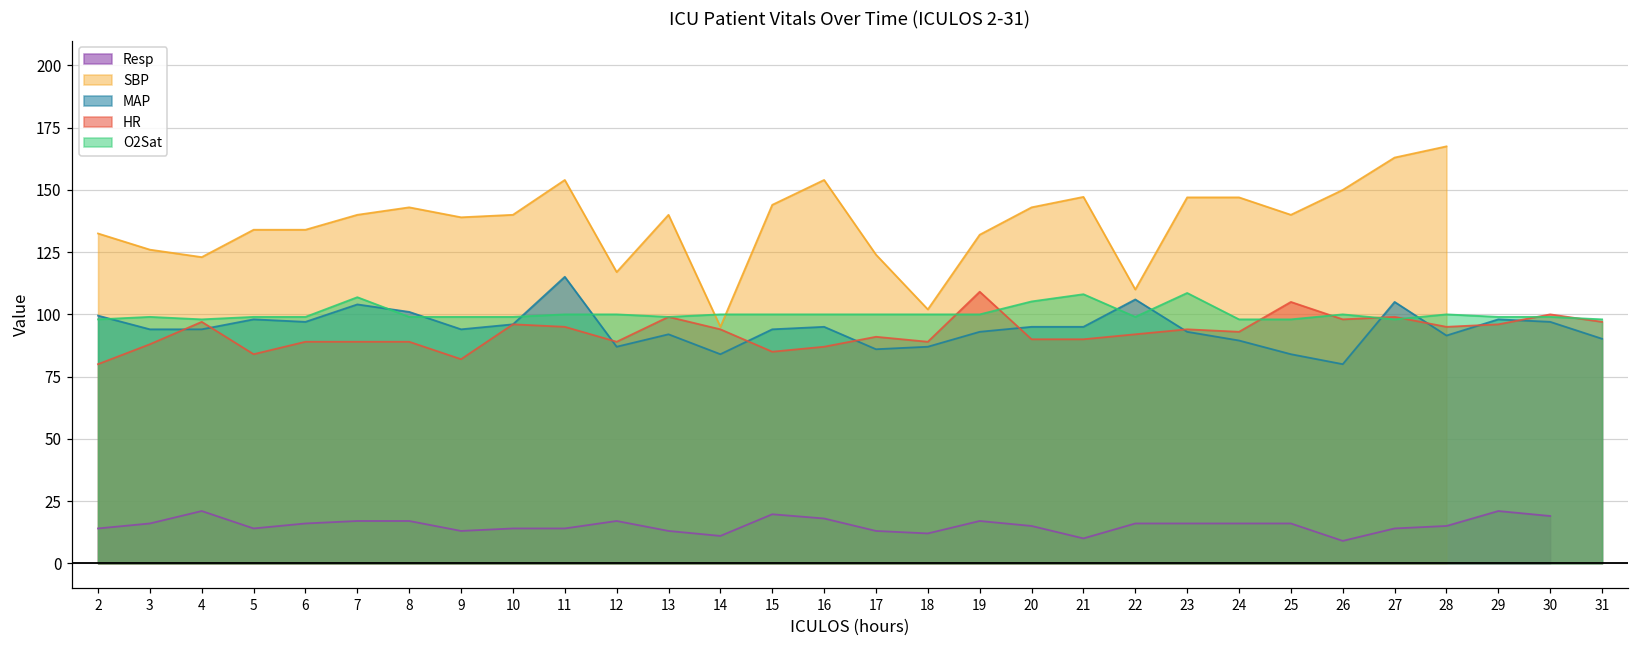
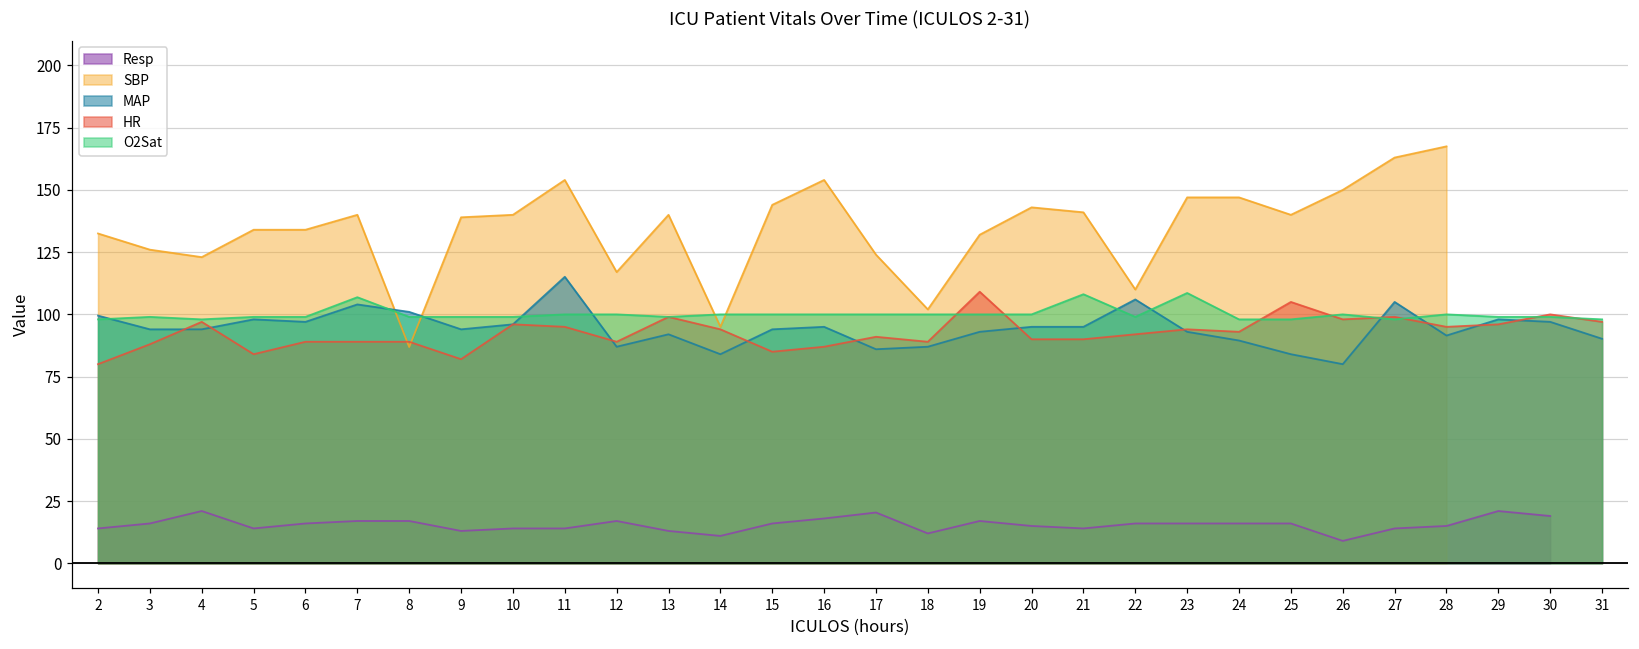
  {
    "Resp": {
      "2": 14,
      "3": 16,
      "4": 21,
      "5": 14,
      "6": 16,
      "7": 17,
      "8": 17,
      "9": 13,
      "10": 14,
      "11": 14,
      "12": 17,
      "13": 13,
      "14": 11,
-     "15": 20,
+     "15": 16,
      "16": 18,
-     "17": 13,
+     "17": 20,
      "18": 12,
      "19": 17,
      "20": 15,
-     "21": 10,
+     "21": 14,
      "22": 16,
      "23": 16,
      "24": 16,
      "25": 16,
      "26": 9,
      "27": 14,
      "28": 15,
      "29": 21,
      "30": 19
    },
    "SBP": {
      "2": 133,
      "3": 126,
      "4": 123,
      "5": 134,
      "6": 134,
      "7": 140,
-     "8": 143,
+     "8": 87,
      "9": 139,
      "10": 140,
      "11": 154,
      "12": 117,
      "13": 140,
      "15": 144,
      "16": 154,
      "17": 124,
      "18": 102,
      "19": 132,
      "20": 143,
-     "21": 147,
+     "21": 141,
      "22": 110,
      "23": 147,
      "24": 147,
      "25": 140,
      "26": 150,
      "27": 163,
      "28": 168
    },
    "MAP": {
      "2": 100,
      "3": 94,
      "4": 94,
      "6": 97,
      "7": 104,
      "8": 101,
      "9": 94,
      "11": 115,
      "12": 87,
      "13": 92,
      "14": 84,
      "15": 94,
      "16": 95,
      "17": 86,
      "18": 87,
      "19": 93,
      "20": 95,
      "21": 95,
      "22": 106,
      "24": 90,
      "25": 84,
      "26": 80,
      "27": 105,
      "28": 92,
      "30": 97,
      "31": 90
    },
    "HR": {
      "2": 80,
      "3": 88,
      "5": 84,
      "6": 89,
      "7": 89,
      "8": 89,
      "9": 82,
      "11": 95,
      "12": 89,
      "15": 85,
      "16": 87,
      "17": 91,
      "18": 89,
      "19": 109,
      "20": 90,
      "21": 90,
      "22": 92,
      "24": 93,
      "25": 105,
      "26": 98,
      "28": 95,
      "29": 96
    },
    "O2Sat": {
      "2": 98,
      "3": 99,
      "6": 99,
      "7": 107,
      "8": 99,
      "9": 99,
      "10": 99,
      "11": 100,
      "12": 100,
      "14": 100,
      "15": 100,
      "16": 100,
      "17": 100,
      "18": 100,
      "19": 100,
-     "20": 105,
+     "20": 100,
      "21": 108,
      "22": 99,
      "23": 109,
      "24": 98,
      "25": 98,
      "26": 100,
      "28": 100
    }
  }
